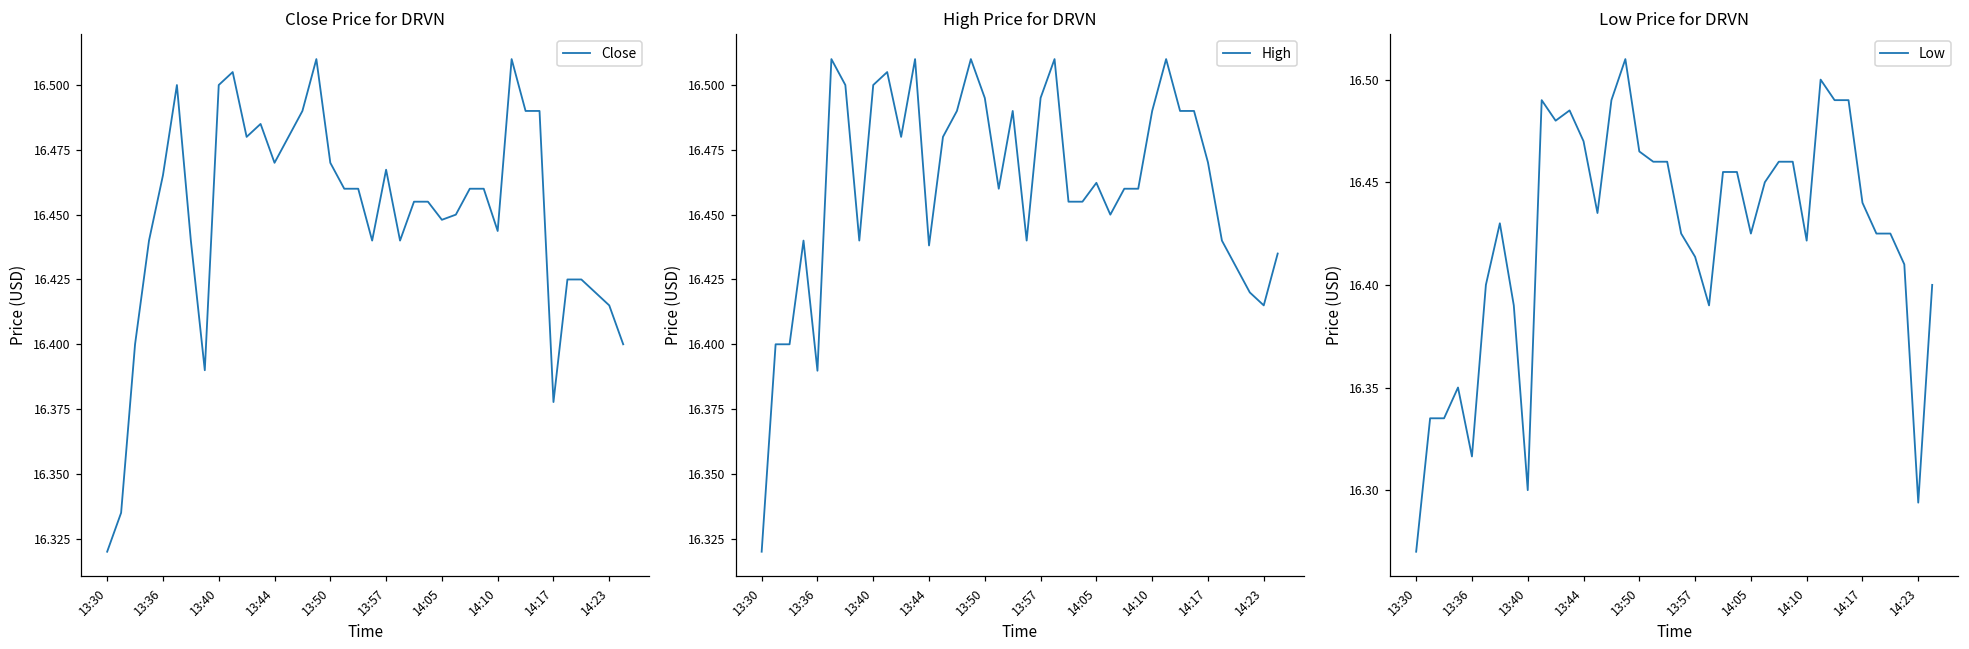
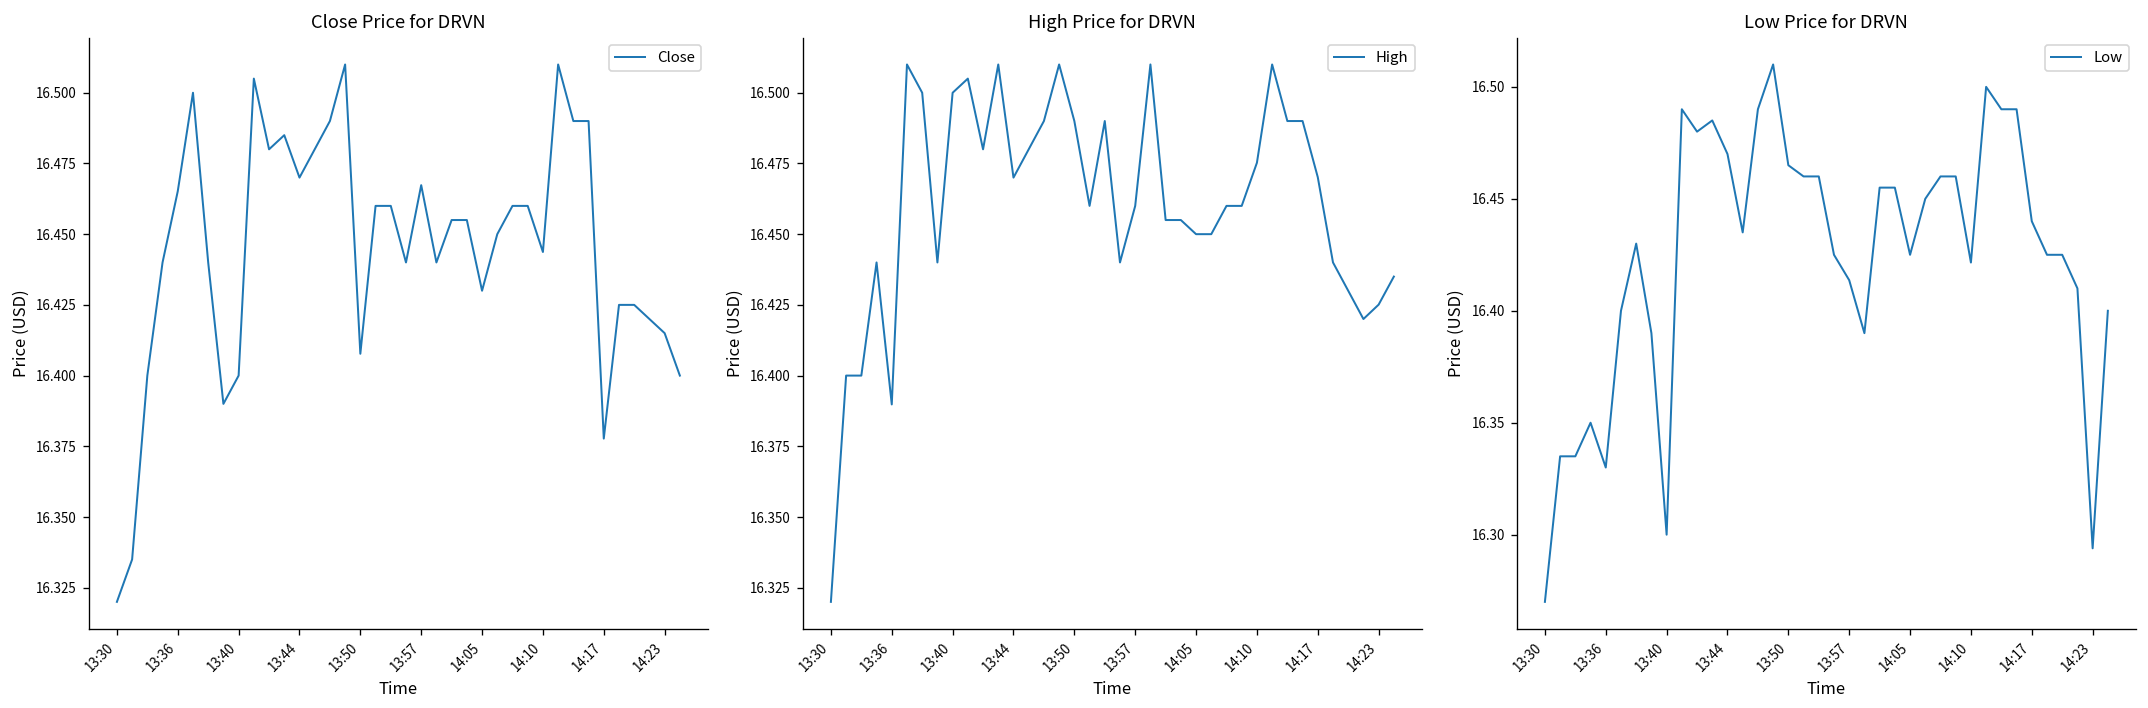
  {
    "Close Price for DRVN": {
      "13:30": 16.320,
      "13:36": 16.465,
-     "13:40": 16.5,
+     "13:40": 16.4,
      "13:44": 16.470,
-     "13:50": 16.470,
+     "13:50": 16.408,
      "13:57": 16.467,
-     "14:05": 16.448,
+     "14:05": 16.430,
      "14:10": 16.444,
      "14:17": 16.378,
      "14:23": 16.415
    },
    "High Price for DRVN": {
      "13:30": 16.320,
      "13:36": 16.390,
      "13:40": 16.500,
-     "13:44": 16.438,
-     "13:50": 16.495,
-     "13:57": 16.495,
-     "14:05": 16.462,
-     "14:10": 16.490,
+     "13:44": 16.470,
+     "13:50": 16.490,
+     "13:57": 16.460,
+     "14:05": 16.450,
+     "14:10": 16.475,
      "14:17": 16.470,
-     "14:23": 16.415
+     "14:23": 16.425
    },
    "Low Price for DRVN": {
      "13:30": 16.270,
-     "13:36": 16.316,
+     "13:36": 16.330,
      "13:40": 16.300,
      "13:44": 16.470,
      "13:50": 16.465,
      "13:57": 16.414,
      "14:05": 16.425,
      "14:10": 16.422,
      "14:17": 16.440,
      "14:23": 16.294
    }
  }
